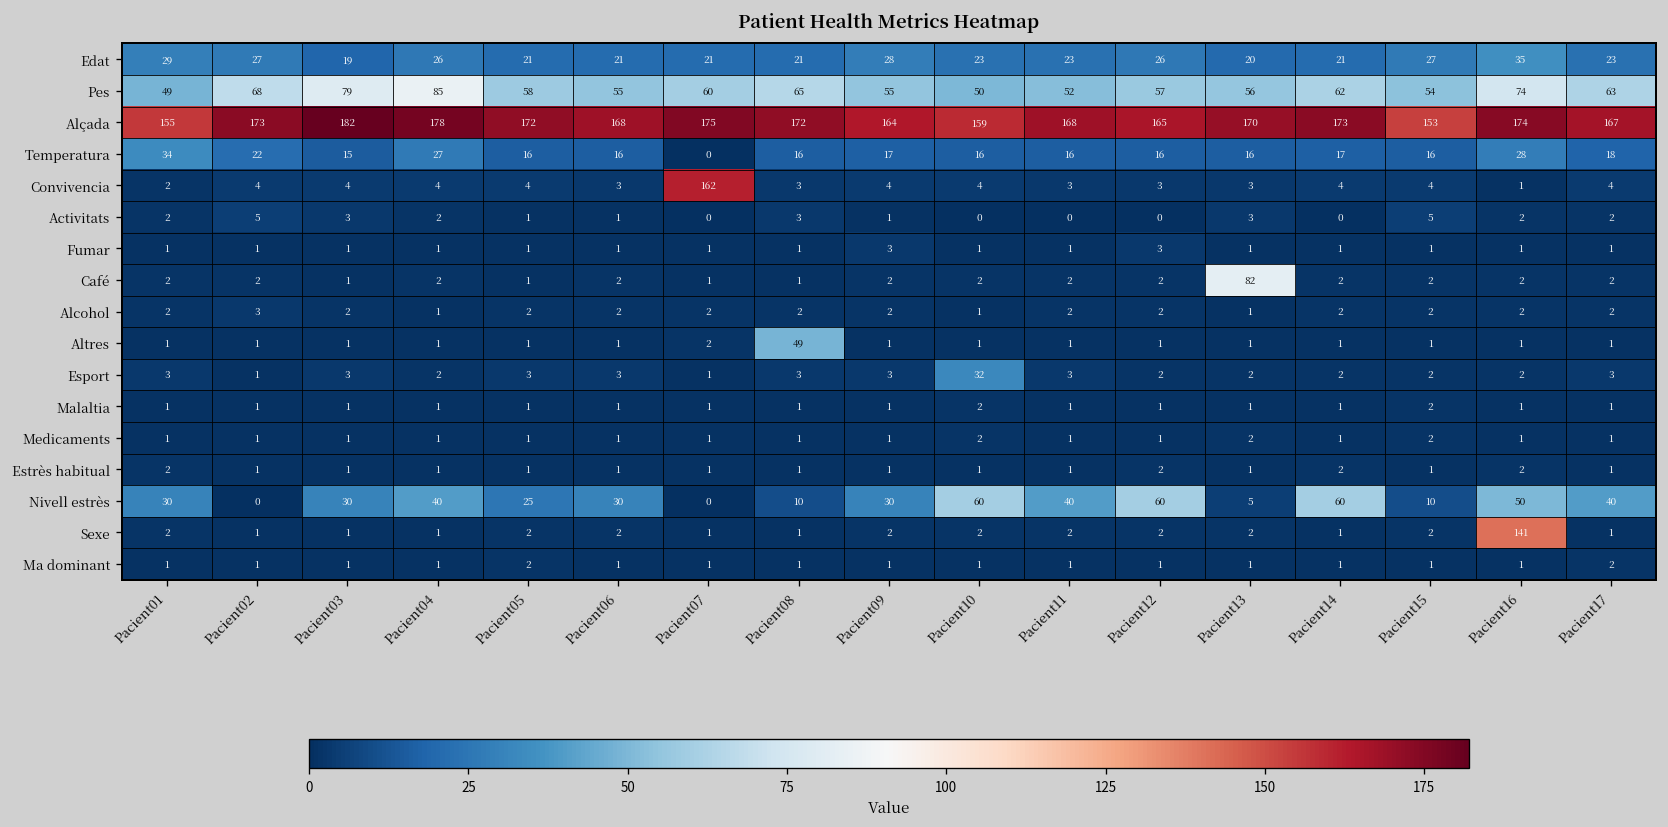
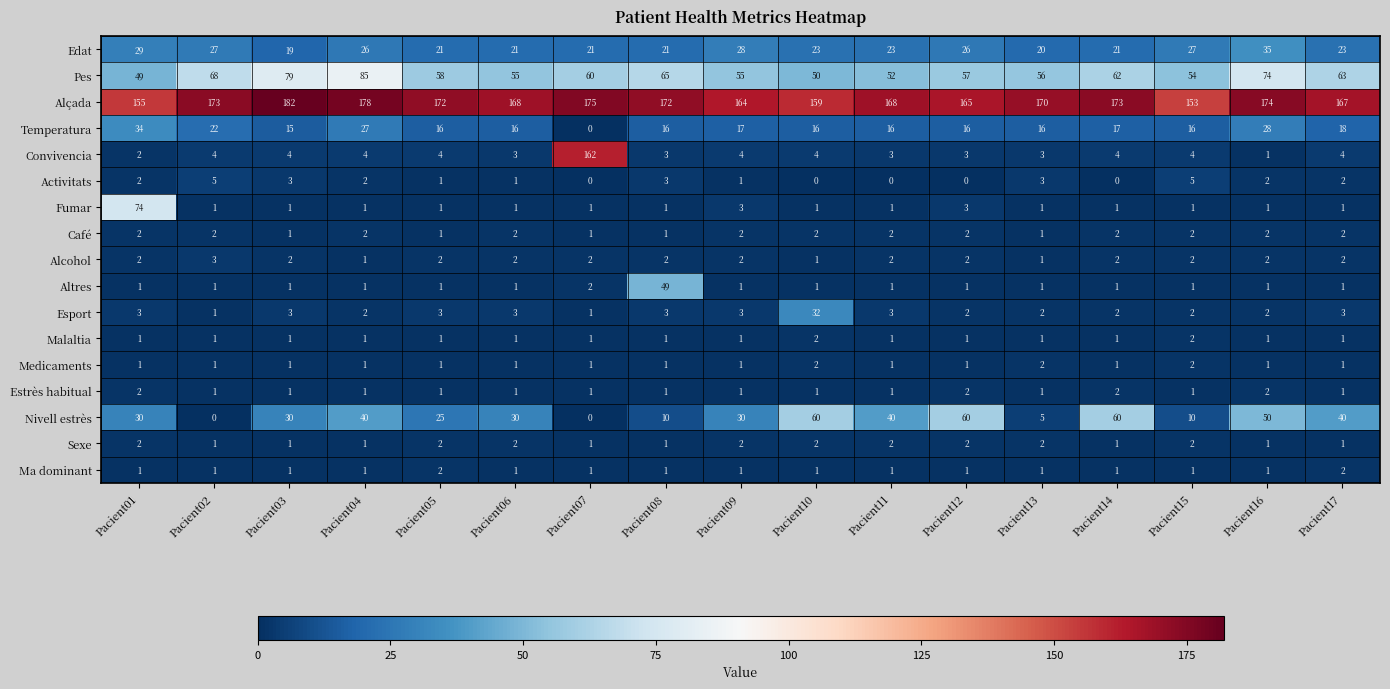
  {
    "Fumar": {
-     "Pacient01": 1,
+     "Pacient01": 74,
      "Pacient02": 1,
      "Pacient03": 1,
      "Pacient04": 1,
      "Pacient05": 1,
      "Pacient06": 1,
      "Pacient07": 1,
      "Pacient08": 1,
      "Pacient09": 3,
      "Pacient10": 1,
      "Pacient11": 1,
      "Pacient12": 3,
      "Pacient13": 1,
      "Pacient14": 1,
      "Pacient15": 1,
      "Pacient16": 1,
      "Pacient17": 1
    },
    "Café": {
      "Pacient01": 2,
      "Pacient02": 2,
      "Pacient03": 1,
      "Pacient04": 2,
      "Pacient05": 1,
      "Pacient06": 2,
      "Pacient07": 1,
      "Pacient08": 1,
      "Pacient09": 2,
      "Pacient10": 2,
      "Pacient11": 2,
      "Pacient12": 2,
-     "Pacient13": 82,
+     "Pacient13": 1,
      "Pacient14": 2,
      "Pacient15": 2,
      "Pacient16": 2,
      "Pacient17": 2
    },
    "Sexe": {
      "Pacient01": 2,
      "Pacient02": 1,
      "Pacient03": 1,
      "Pacient04": 1,
      "Pacient05": 2,
      "Pacient06": 2,
      "Pacient07": 1,
      "Pacient08": 1,
      "Pacient09": 2,
      "Pacient10": 2,
      "Pacient11": 2,
      "Pacient12": 2,
      "Pacient13": 2,
      "Pacient14": 1,
      "Pacient15": 2,
-     "Pacient16": 141,
+     "Pacient16": 1,
      "Pacient17": 1
    }
  }
